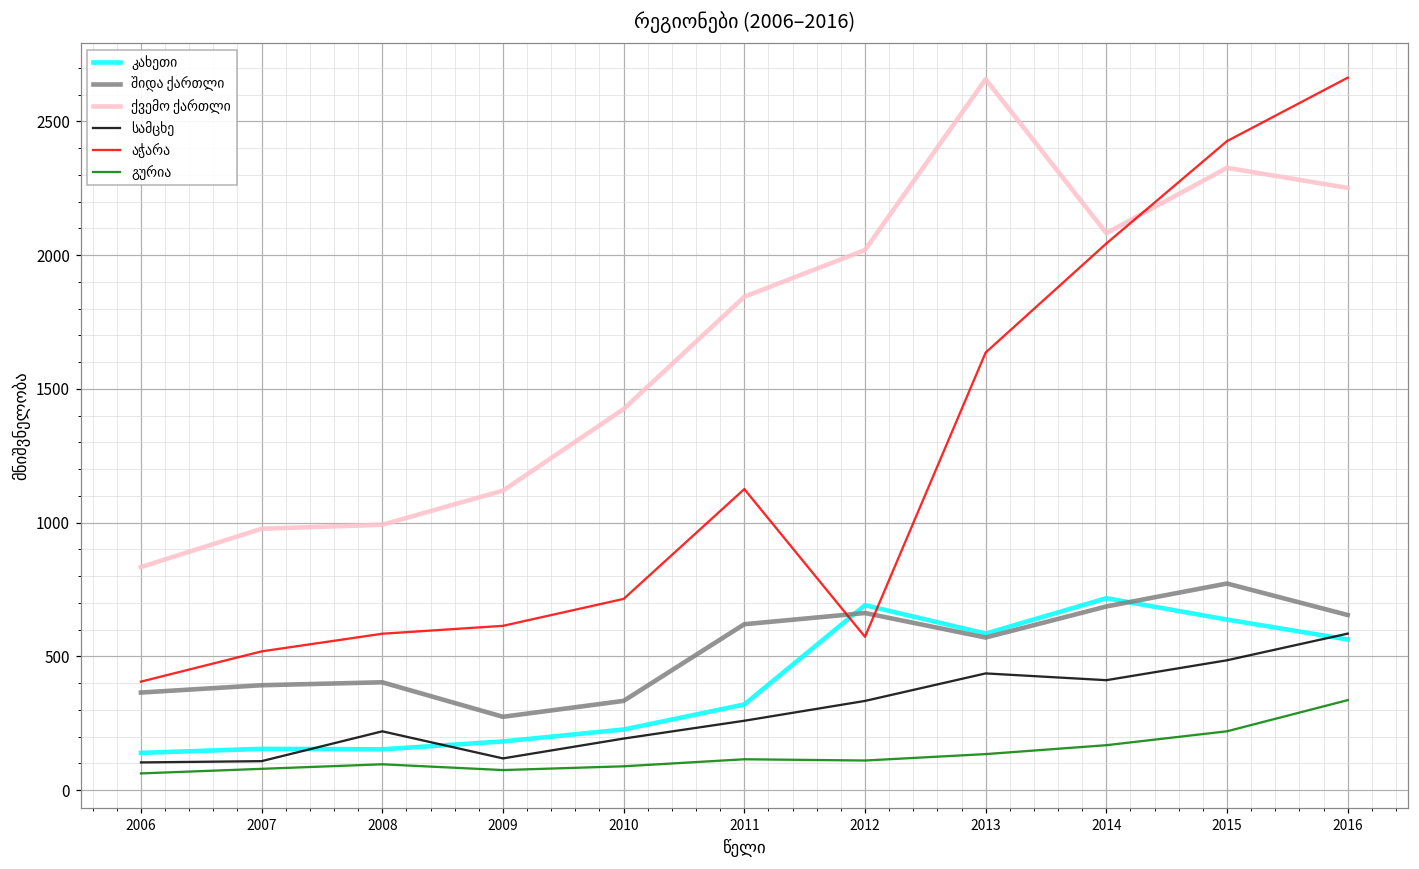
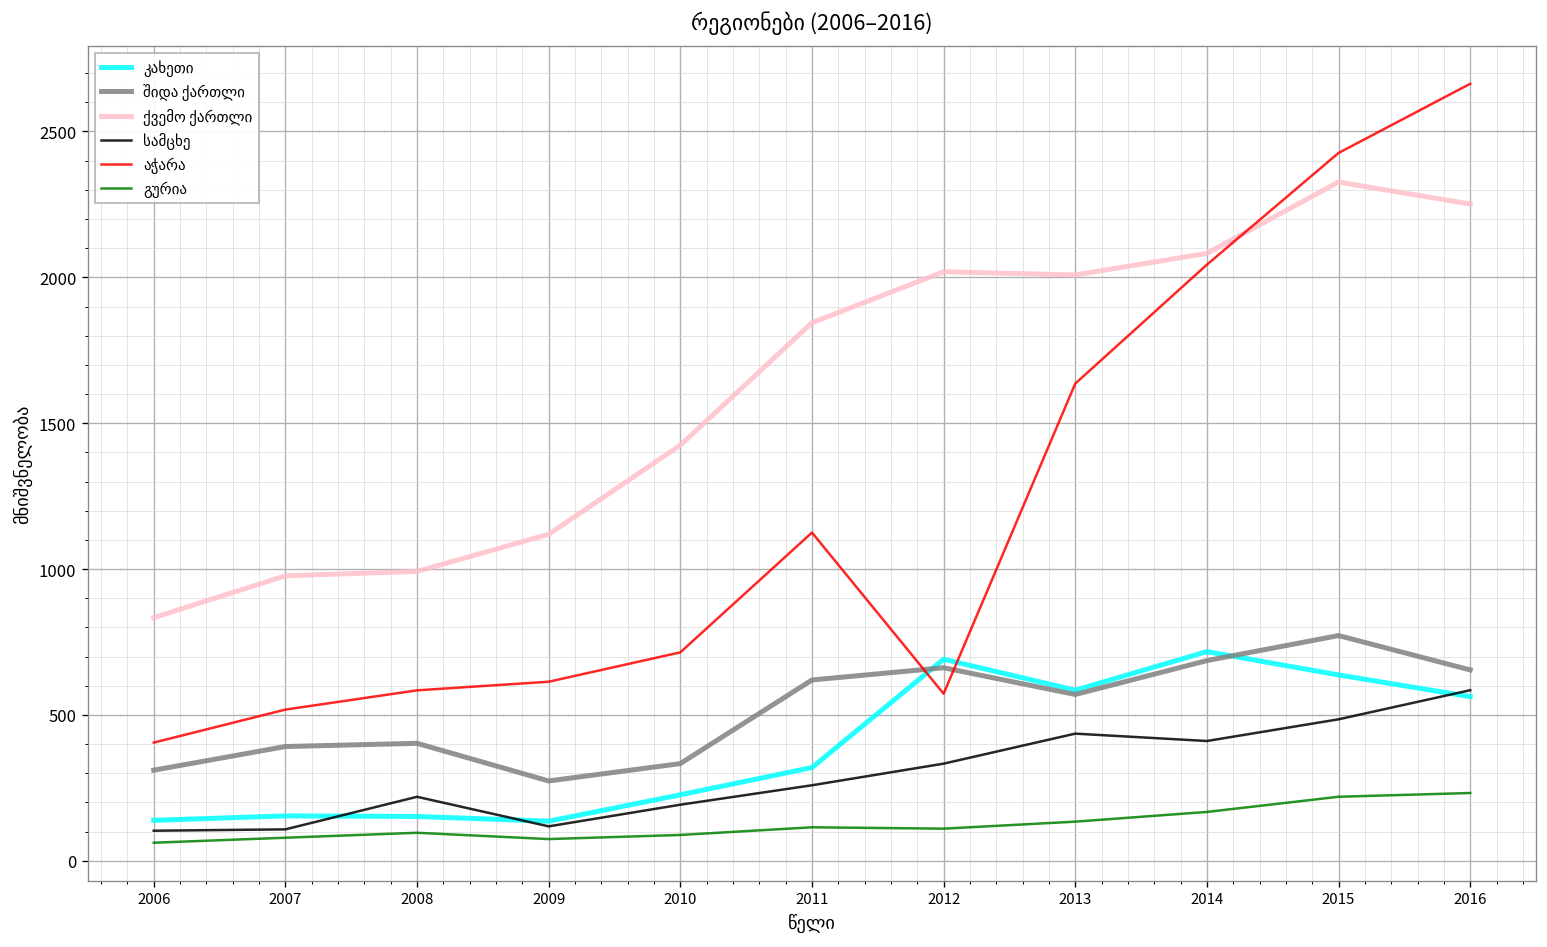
  {
    "კახეთი": {
      "2006": 140,
      "2007": 150,
      "2008": 150,
-     "2009": 180,
+     "2009": 140,
      "2010": 230,
      "2011": 320,
      "2012": 690,
      "2013": 580,
      "2014": 720,
      "2015": 640,
      "2016": 560
    },
    "შიდა ქართლი": {
-     "2006": 360,
+     "2006": 310,
      "2007": 390,
      "2008": 400,
      "2009": 270,
      "2010": 330,
      "2011": 620,
      "2012": 660,
      "2013": 570,
      "2014": 690,
      "2015": 770,
      "2016": 650
    },
    "ქვემო ქართლი": {
      "2006": 830,
      "2007": 980,
      "2008": 990,
      "2009": 1120,
      "2010": 1420,
      "2011": 1840,
      "2012": 2020,
-     "2013": 2660,
+     "2013": 2010,
      "2014": 2080,
      "2015": 2330,
      "2016": 2250
    },
    "სამცხე": {
      "2006": 100,
      "2007": 110,
      "2008": 220,
      "2009": 120,
      "2010": 190,
      "2011": 260,
      "2012": 330,
      "2013": 440,
      "2014": 410,
      "2015": 490,
      "2016": 580
    },
    "აჭარა": {
      "2006": 410,
      "2007": 520,
      "2008": 580,
      "2009": 610,
      "2010": 710,
      "2011": 1130,
      "2012": 570,
      "2013": 1640,
      "2014": 2040,
      "2015": 2430,
      "2016": 2660
    },
    "გურია": {
      "2006": 60,
      "2007": 80,
      "2008": 100,
      "2009": 70,
      "2010": 90,
      "2011": 120,
      "2012": 110,
      "2013": 130,
      "2014": 170,
      "2015": 220,
-     "2016": 340
+     "2016": 230
    }
  }
